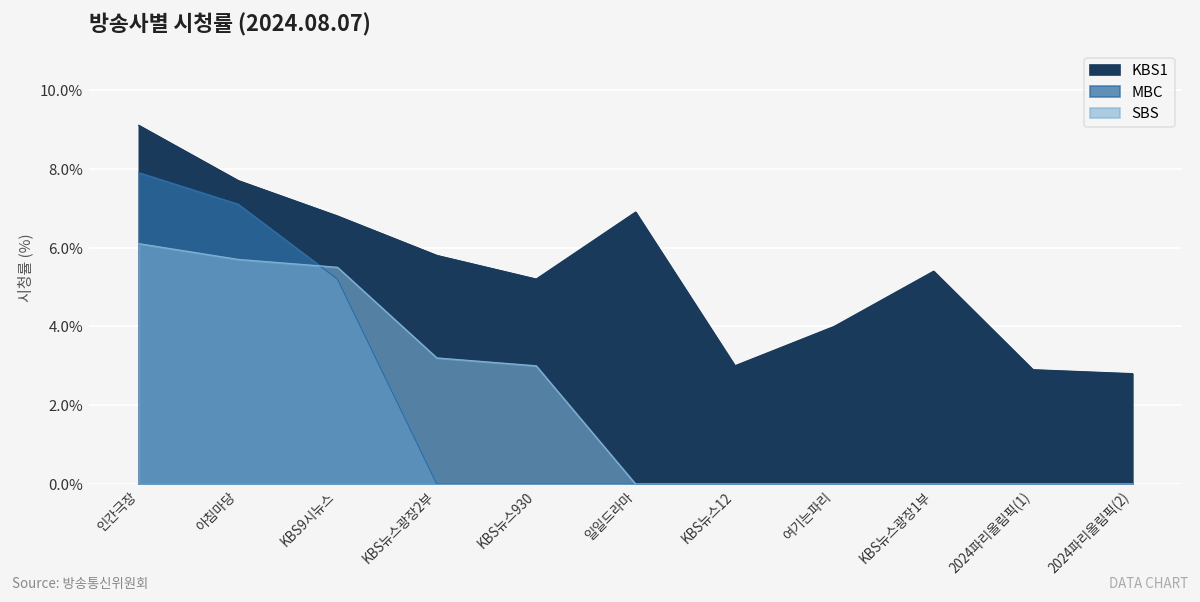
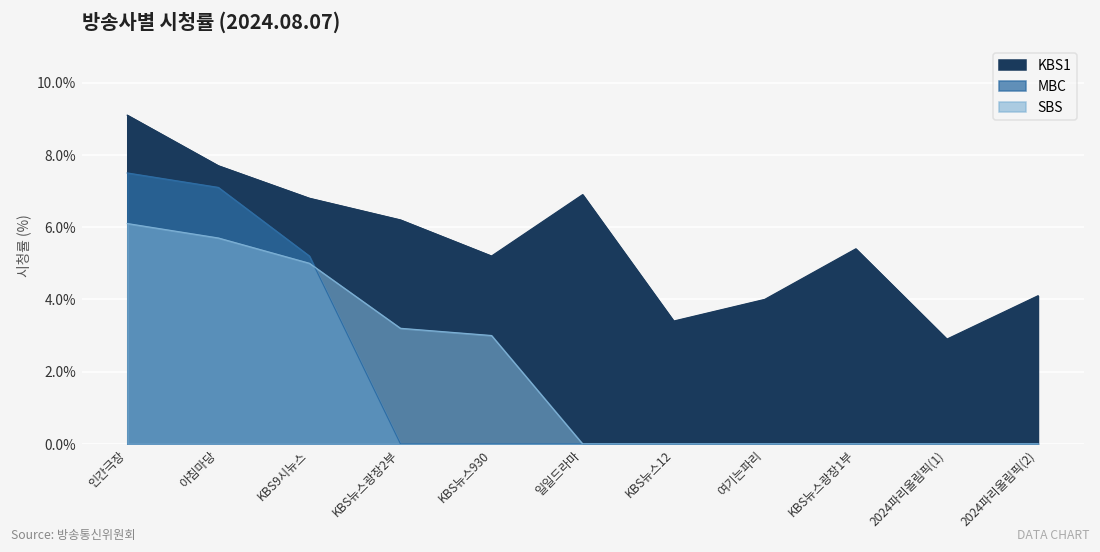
  {
    "KBS1": {
      "인간극장": "9.1%",
      "아침마당": "7.7%",
      "KBS9시뉴스": "6.8%",
-     "KBS뉴스광장2부": "5.8%",
+     "KBS뉴스광장2부": "6.2%",
      "KBS뉴스930": "5.2%",
      "일일드라마": "6.9%",
-     "KBS뉴스12": "3.0%",
+     "KBS뉴스12": "3.4%",
      "여기는파리": "4.0%",
      "KBS뉴스광장1부": "5.4%",
      "2024파리올림픽(1)": "2.9%",
-     "2024파리올림픽(2)": "2.8%"
+     "2024파리올림픽(2)": "4.1%"
    },
    "MBC": {
-     "인간극장": "7.9%",
+     "인간극장": "7.5%",
      "아침마당": "7.1%",
      "KBS9시뉴스": "5.2%",
      "KBS뉴스광장2부": "0.0%",
      "KBS뉴스930": "0.0%"
    },
    "SBS": {
      "인간극장": "6.1%",
      "아침마당": "5.7%",
-     "KBS9시뉴스": "5.5%",
+     "KBS9시뉴스": "5.0%",
      "KBS뉴스광장2부": "3.2%",
      "KBS뉴스930": "3.0%"
    }
  }
